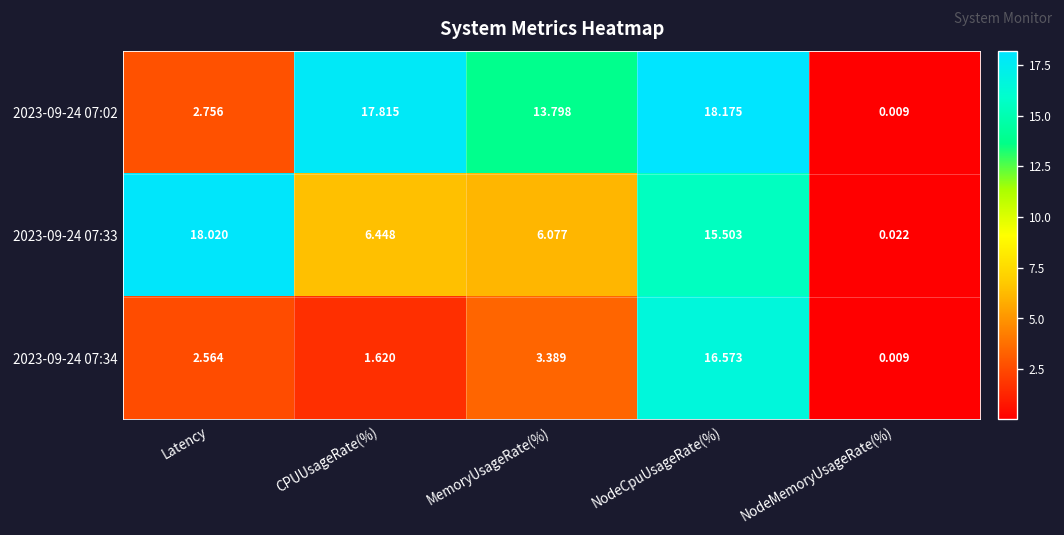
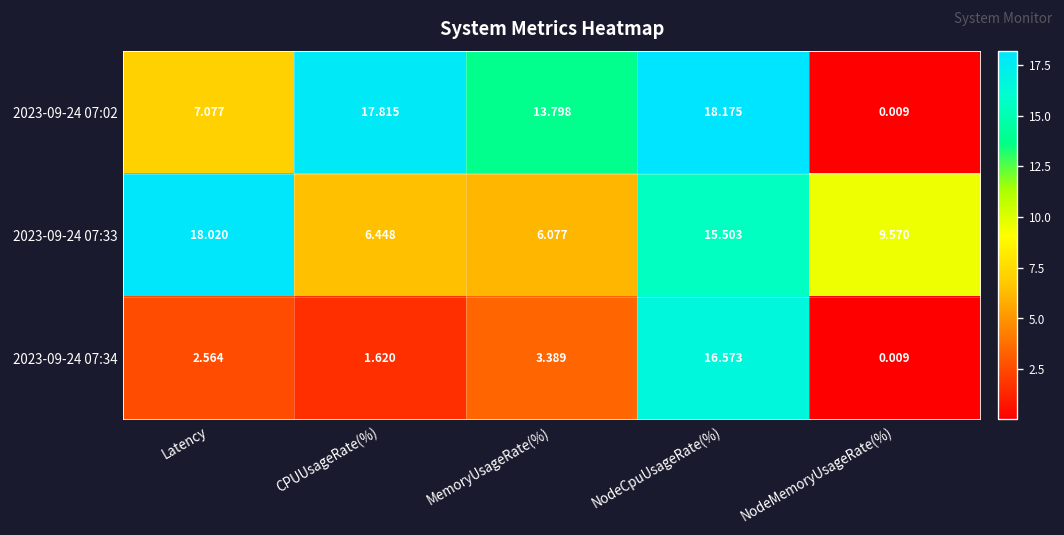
  {
    "2023-09-24 07:02": {
-     "Latency": 2.756,
+     "Latency": 7.077,
      "CPUUsageRate(%)": 17.815,
      "MemoryUsageRate(%)": 13.798,
      "NodeCpuUsageRate(%)": 18.175,
      "NodeMemoryUsageRate(%)": 0.009
    },
    "2023-09-24 07:33": {
      "Latency": 18.020,
      "CPUUsageRate(%)": 6.448,
      "MemoryUsageRate(%)": 6.077,
      "NodeCpuUsageRate(%)": 15.503,
-     "NodeMemoryUsageRate(%)": 0.022
+     "NodeMemoryUsageRate(%)": 9.570
    },
    "2023-09-24 07:34": {
      "Latency": 2.564,
      "CPUUsageRate(%)": 1.620,
      "MemoryUsageRate(%)": 3.389,
      "NodeCpuUsageRate(%)": 16.573,
      "NodeMemoryUsageRate(%)": 0.009
    }
  }
